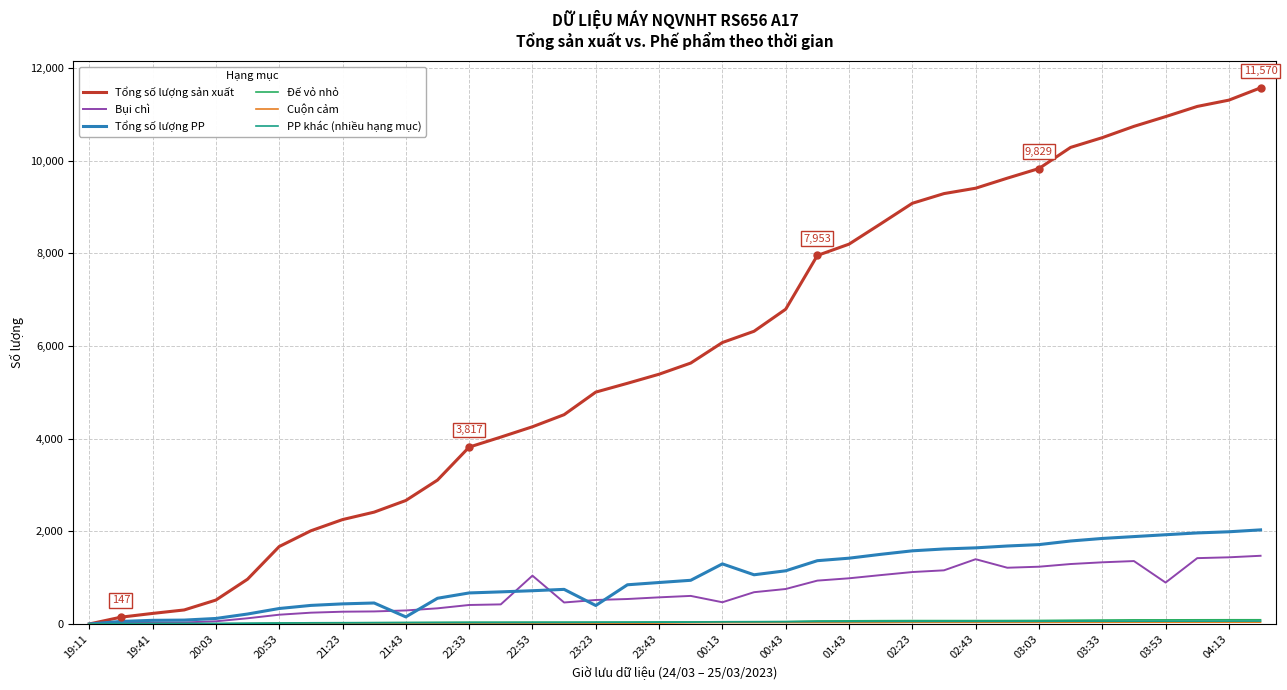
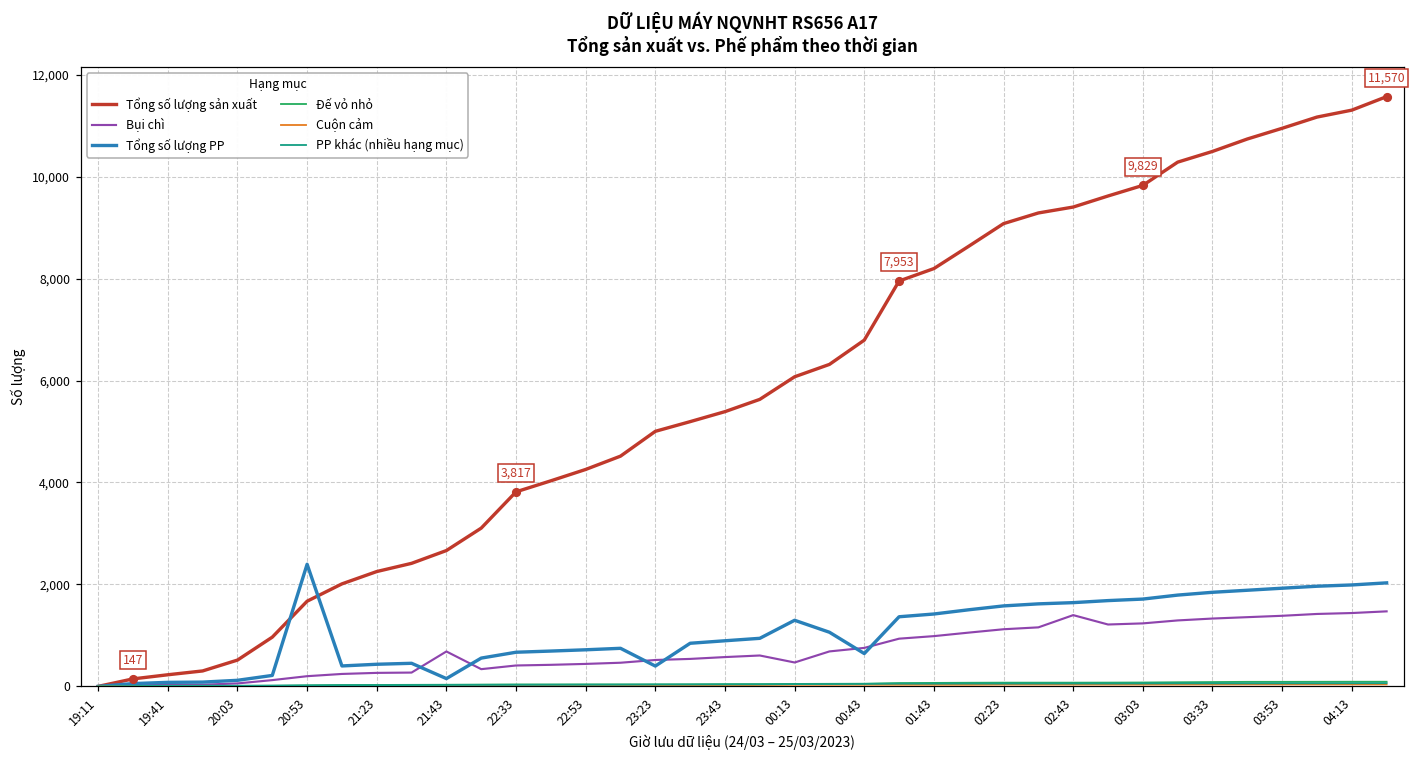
  {
    "Bụi chì": {
      "20:53": "200",
      "21:23": "300",
-     "21:43": "300",
+     "21:43": "700",
      "22:33": "400",
-     "22:53": "1,000",
+     "22:53": "400",
      "23:23": "500",
      "23:43": "600",
      "00:13": "500",
      "00:43": "800",
      "01:43": "1,000",
      "02:23": "1,100",
      "02:43": "1,400",
      "03:03": "1,200",
      "03:33": "1,300",
-     "03:53": "900",
+     "03:53": "1,400",
      "04:13": "1,400"
    },
    "Tổng số lượng PP": {
      "20:03": "100",
-     "20:53": "300",
+     "20:53": "2,400",
      "21:23": "400",
      "21:43": "200",
      "22:33": "700",
      "22:53": "700",
      "23:23": "400",
      "23:43": "900",
      "00:13": "1,300",
-     "00:43": "1,100",
+     "00:43": "600",
      "01:43": "1,400",
      "02:23": "1,600",
      "02:43": "1,600",
      "03:03": "1,700",
      "03:33": "1,800",
      "03:53": "1,900",
      "04:13": "2,000"
    }
  }
